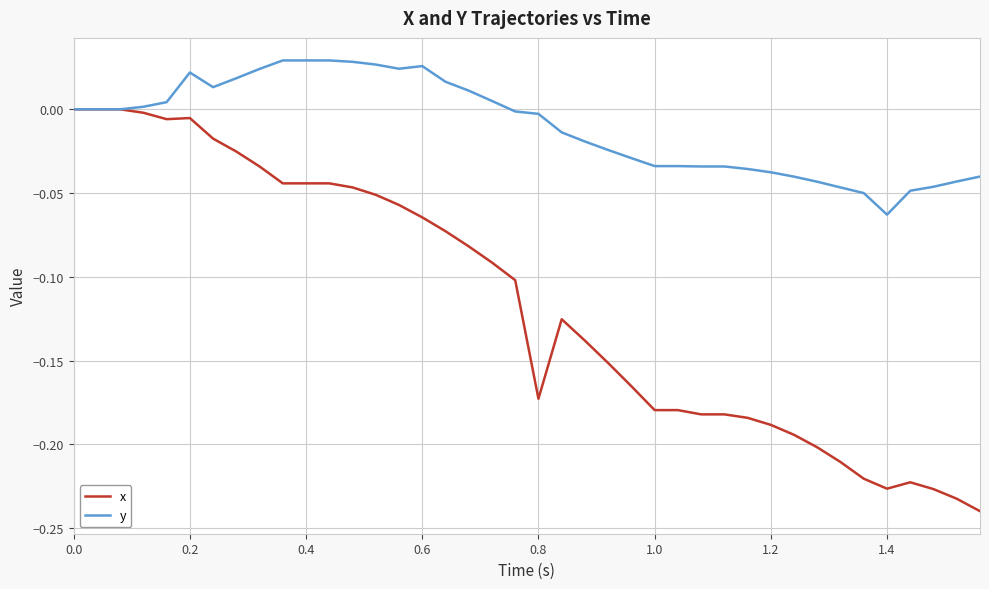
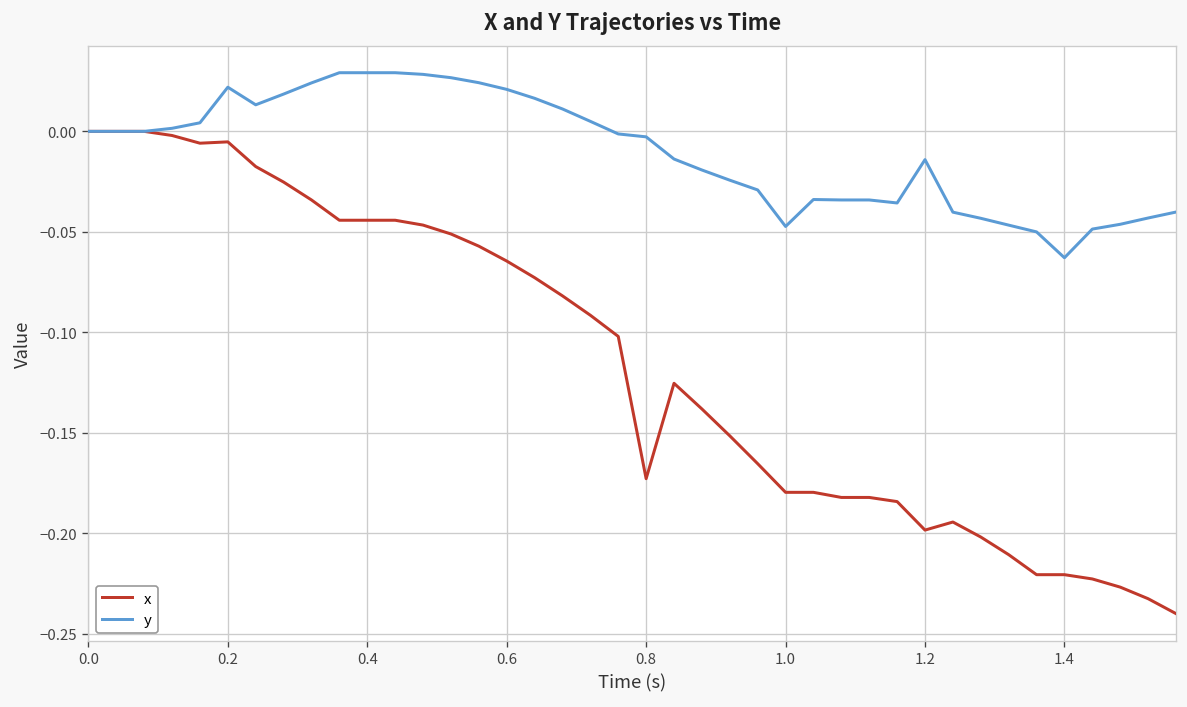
  {
    "x": {
      "0.2": -0.005,
      "0.4": -0.044,
      "0.6": -0.064,
      "0.8": -0.173,
      "1.0": -0.180,
-     "1.2": -0.188,
-     "1.4": -0.226
+     "1.2": -0.198,
+     "1.4": -0.221
    },
    "y": {
      "0.2": 0.022,
      "0.4": 0.029,
-     "0.6": 0.026,
+     "0.6": 0.021,
      "0.8": -0.003,
-     "1.0": -0.034,
-     "1.2": -0.038,
+     "1.0": -0.047,
+     "1.2": -0.014,
      "1.4": -0.063
    }
  }
